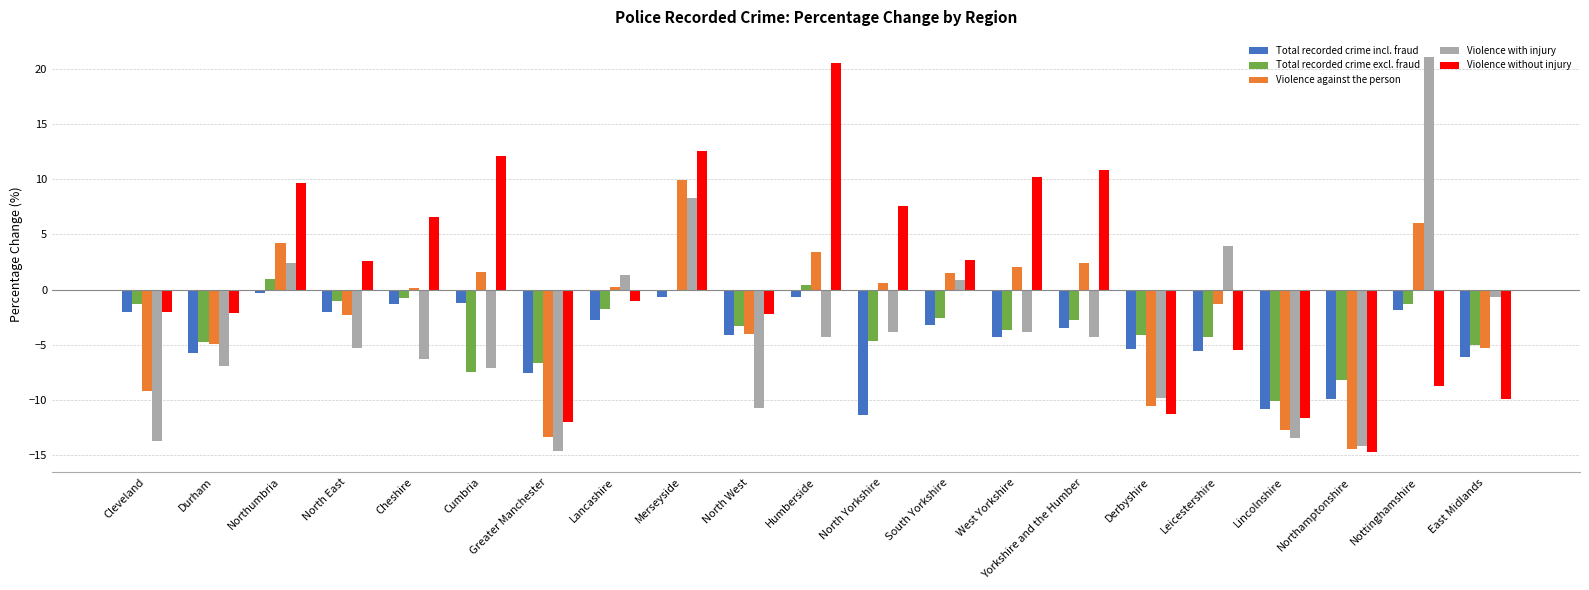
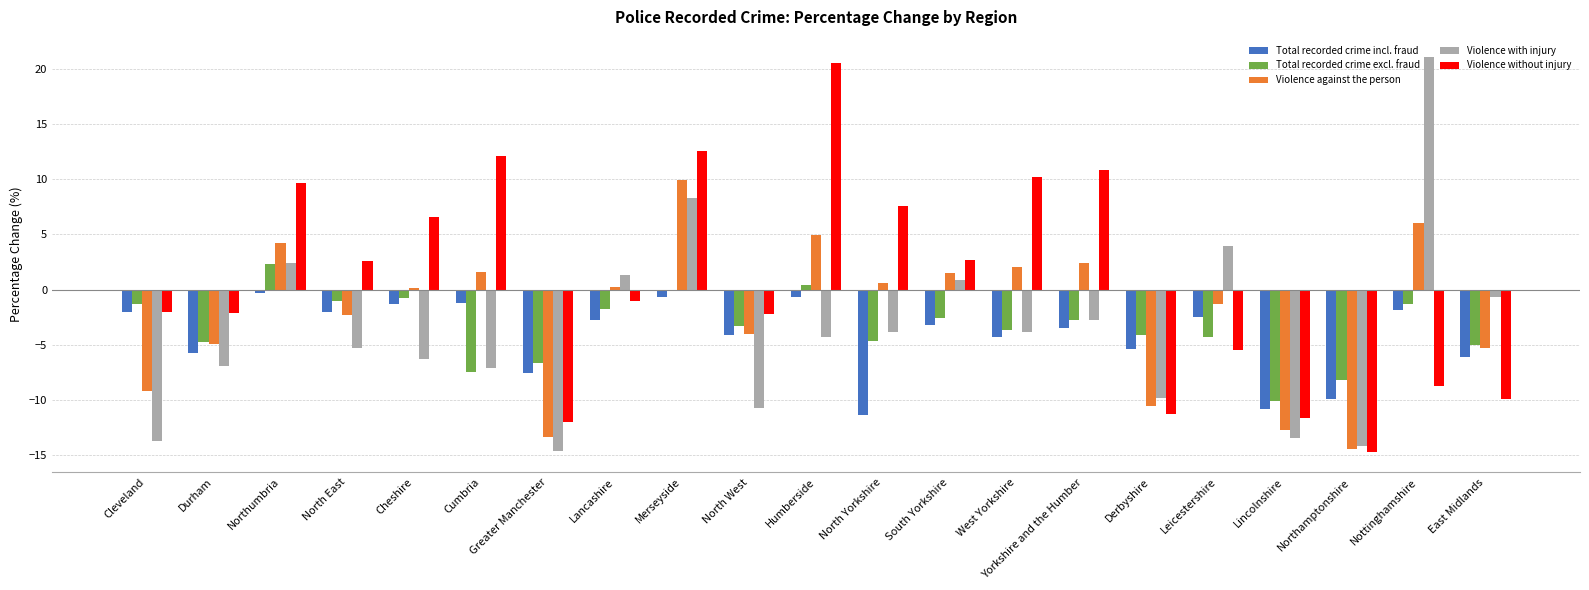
  {
    "Total recorded crime incl. fraud": {
      "Cleveland": -2.0,
      "Durham": -5.8,
      "Northumbria": -0.3,
      "North East": -2.0,
      "Cheshire": -1.3,
      "Cumbria": -1.2,
      "Greater Manchester": -7.6,
      "Lancashire": -2.8,
      "Merseyside": -0.7,
      "North West": -4.1,
      "Humberside": -0.7,
      "North Yorkshire": -11.4,
      "South Yorkshire": -3.2,
      "West Yorkshire": -4.3,
      "Yorkshire and the Humber": -3.5,
      "Derbyshire": -5.4,
-     "Leicestershire": -5.6,
+     "Leicestershire": -2.5,
      "Lincolnshire": -10.8,
      "Northamptonshire": -10.0,
      "Nottinghamshire": -1.9,
      "East Midlands": -6.1
    },
    "Total recorded crime excl. fraud": {
      "Cleveland": -1.3,
      "Durham": -4.8,
-     "Northumbria": 0.9,
+     "Northumbria": 2.3,
      "North East": -1.0,
      "Cheshire": -0.8,
      "Cumbria": -7.5,
      "Greater Manchester": -6.7,
      "Lancashire": -1.8,
      "North West": -3.3,
      "Humberside": 0.4,
      "North Yorkshire": -4.6,
      "South Yorkshire": -2.6,
      "West Yorkshire": -3.6,
      "Yorkshire and the Humber": -2.8,
      "Derbyshire": -4.1,
      "Leicestershire": -4.4,
      "Lincolnshire": -10.1,
      "Northamptonshire": -8.3,
      "Nottinghamshire": -1.3,
      "East Midlands": -5.0
    },
    "Violence against the person": {
      "Cleveland": -9.2,
      "Durham": -4.9,
      "Northumbria": 4.3,
      "North East": -2.3,
      "Cumbria": 1.6,
      "Greater Manchester": -13.4,
      "Lancashire": 0.3,
      "Merseyside": 9.9,
      "North West": -4.0,
-     "Humberside": 3.4,
+     "Humberside": 4.9,
      "North Yorkshire": 0.6,
      "South Yorkshire": 1.5,
      "West Yorkshire": 2.1,
      "Yorkshire and the Humber": 2.4,
      "Derbyshire": -10.6,
      "Leicestershire": -1.3,
      "Lincolnshire": -12.7,
      "Northamptonshire": -14.4,
      "Nottinghamshire": 6.0,
      "East Midlands": -5.3
    },
    "Violence with injury": {
      "Cleveland": -13.8,
      "Durham": -6.9,
      "Northumbria": 2.4,
      "North East": -5.3,
      "Cheshire": -6.3,
      "Cumbria": -7.1,
      "Greater Manchester": -14.6,
      "Lancashire": 1.3,
      "Merseyside": 8.3,
      "North West": -10.7,
      "Humberside": -4.3,
      "North Yorkshire": -3.8,
      "South Yorkshire": 0.9,
      "West Yorkshire": -3.9,
-     "Yorkshire and the Humber": -4.3,
+     "Yorkshire and the Humber": -2.8,
      "Derbyshire": -9.9,
      "Leicestershire": 3.9,
      "Lincolnshire": -13.5,
      "Northamptonshire": -14.2,
      "Nottinghamshire": 21.1,
      "East Midlands": -0.7
    },
    "Violence without injury": {
      "Cleveland": -2.0,
      "Durham": -2.1,
      "Northumbria": 9.6,
      "North East": 2.6,
      "Cheshire": 6.6,
      "Cumbria": 12.1,
      "Greater Manchester": -12.0,
      "Lancashire": -1.1,
      "Merseyside": 12.5,
      "North West": -2.2,
      "Humberside": 20.6,
      "North Yorkshire": 7.5,
      "South Yorkshire": 2.6,
      "West Yorkshire": 10.2,
      "Yorkshire and the Humber": 10.8,
      "Derbyshire": -11.3,
      "Leicestershire": -5.5,
      "Lincolnshire": -11.7,
      "Northamptonshire": -14.8,
      "Nottinghamshire": -8.8,
      "East Midlands": -9.9
    }
  }
